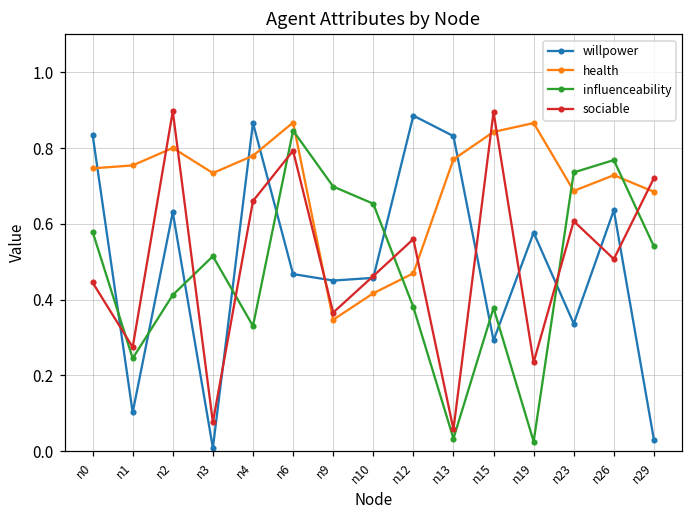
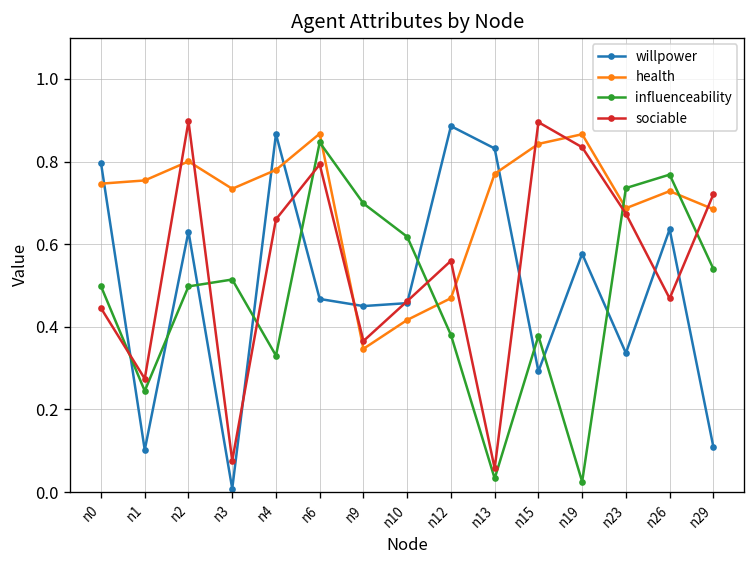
  {
    "willpower": {
-     "n0": 0.84,
+     "n0": 0.80,
      "n1": 0.10,
      "n2": 0.63,
      "n3": 0.01,
      "n4": 0.87,
      "n6": 0.47,
      "n9": 0.45,
      "n12": 0.89,
      "n13": 0.83,
      "n15": 0.29,
      "n19": 0.58,
      "n23": 0.34,
      "n26": 0.64,
-     "n29": 0.03
+     "n29": 0.11
    },
    "health": {
      "n0": 0.75,
      "n1": 0.75,
      "n2": 0.80,
      "n3": 0.73,
      "n4": 0.78,
      "n6": 0.87,
      "n9": 0.35,
      "n10": 0.42,
      "n12": 0.47,
      "n13": 0.77,
      "n15": 0.84,
      "n19": 0.87,
      "n23": 0.69,
      "n26": 0.73,
      "n29": 0.68
    },
    "influenceability": {
-     "n0": 0.58,
+     "n0": 0.50,
      "n1": 0.24,
-     "n2": 0.41,
+     "n2": 0.50,
      "n3": 0.51,
      "n4": 0.33,
      "n6": 0.85,
      "n9": 0.70,
-     "n10": 0.65,
+     "n10": 0.62,
      "n12": 0.38,
      "n13": 0.03,
      "n15": 0.38,
      "n19": 0.03,
      "n23": 0.74,
      "n26": 0.77,
      "n29": 0.54
    },
    "sociable": {
      "n0": 0.45,
      "n1": 0.27,
      "n2": 0.90,
      "n3": 0.08,
      "n4": 0.66,
      "n6": 0.79,
      "n9": 0.37,
      "n12": 0.56,
      "n13": 0.06,
      "n15": 0.90,
-     "n19": 0.23,
-     "n23": 0.61,
-     "n26": 0.51,
+     "n19": 0.83,
+     "n23": 0.67,
+     "n26": 0.47,
      "n29": 0.72
    }
  }
